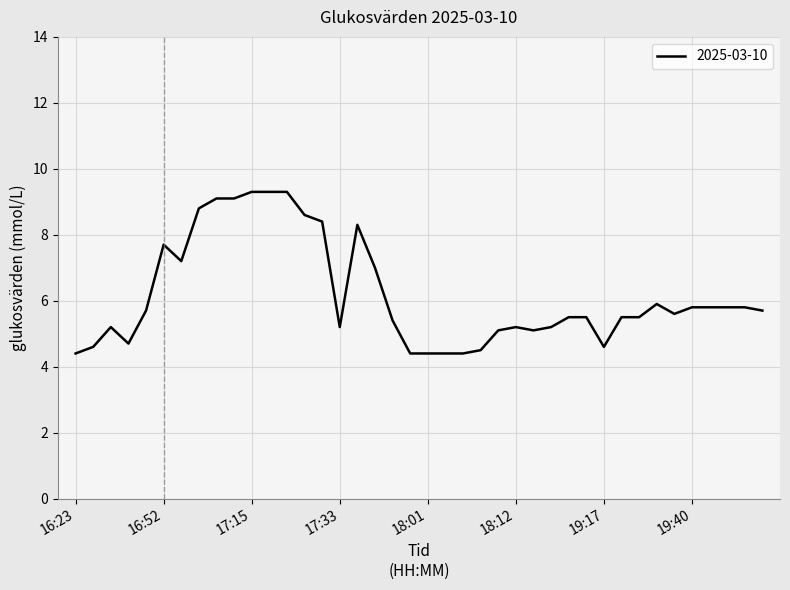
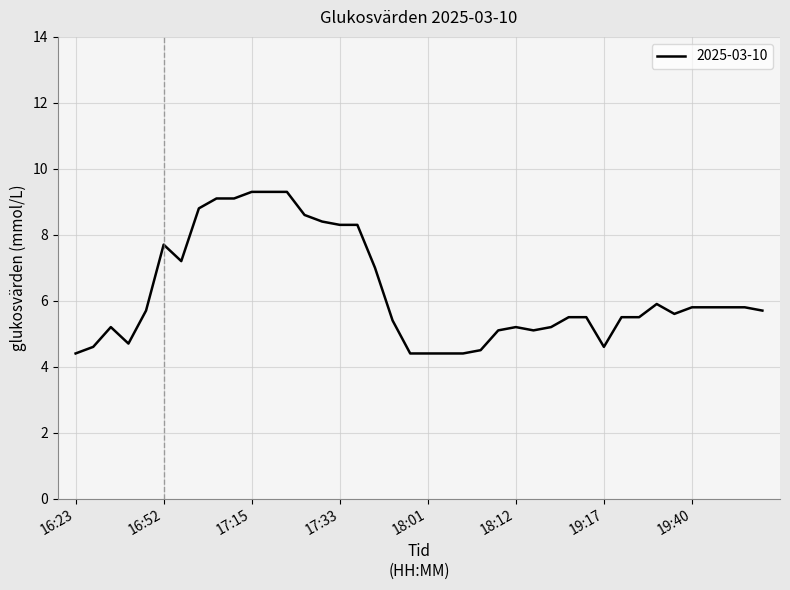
  {
    "16:23": 4.4,
    "16:52": 7.7,
    "17:15": 9.3,
-   "17:33": 5.2,
+   "17:33": 8.3,
    "18:12": 5.2,
    "19:17": 4.6
  }
